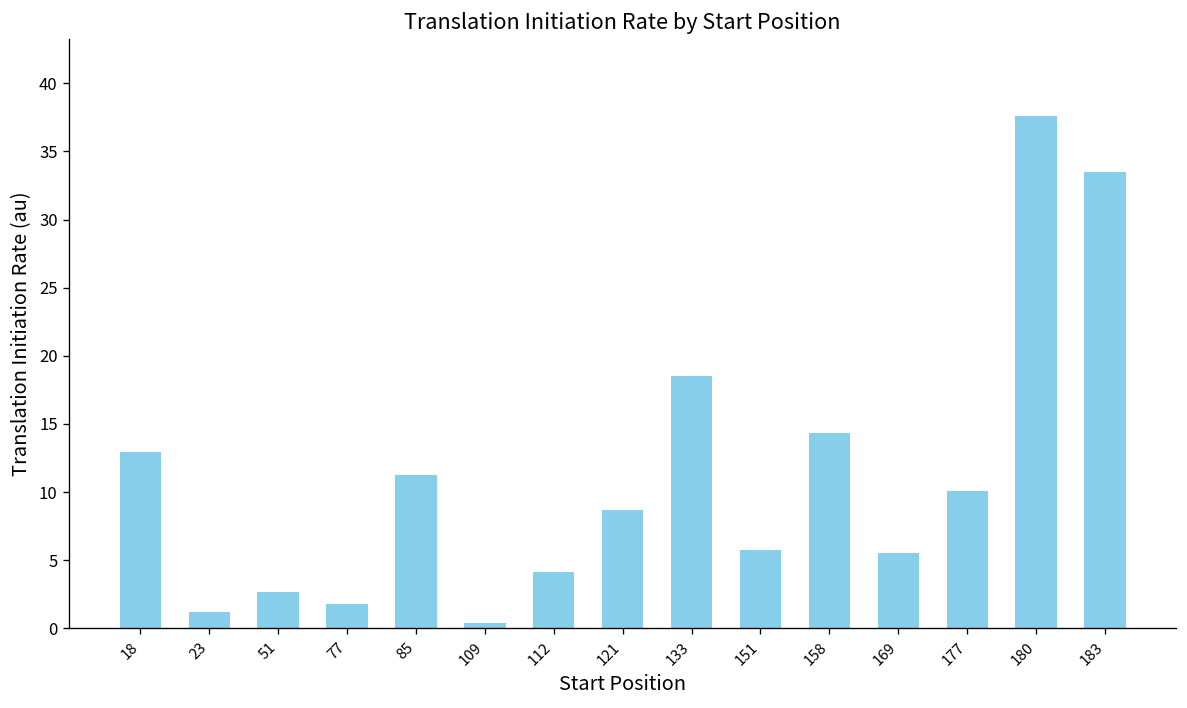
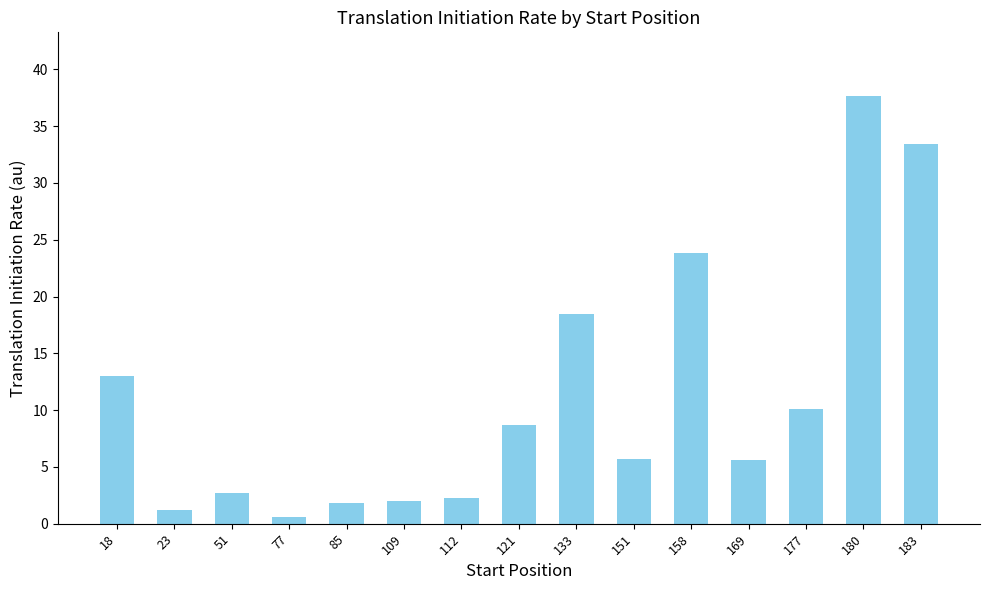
  {
    "18": 13.0,
    "23": 1.2,
    "51": 2.7,
-   "77": 1.8,
-   "85": 11.3,
-   "109": 0.4,
-   "112": 4.1,
+   "77": 0.6,
+   "85": 1.8,
+   "109": 2.0,
+   "112": 2.3,
    "121": 8.7,
    "133": 18.5,
    "151": 5.7,
-   "158": 14.4,
+   "158": 23.8,
    "169": 5.6,
    "177": 10.1,
    "180": 37.6,
    "183": 33.5
  }
